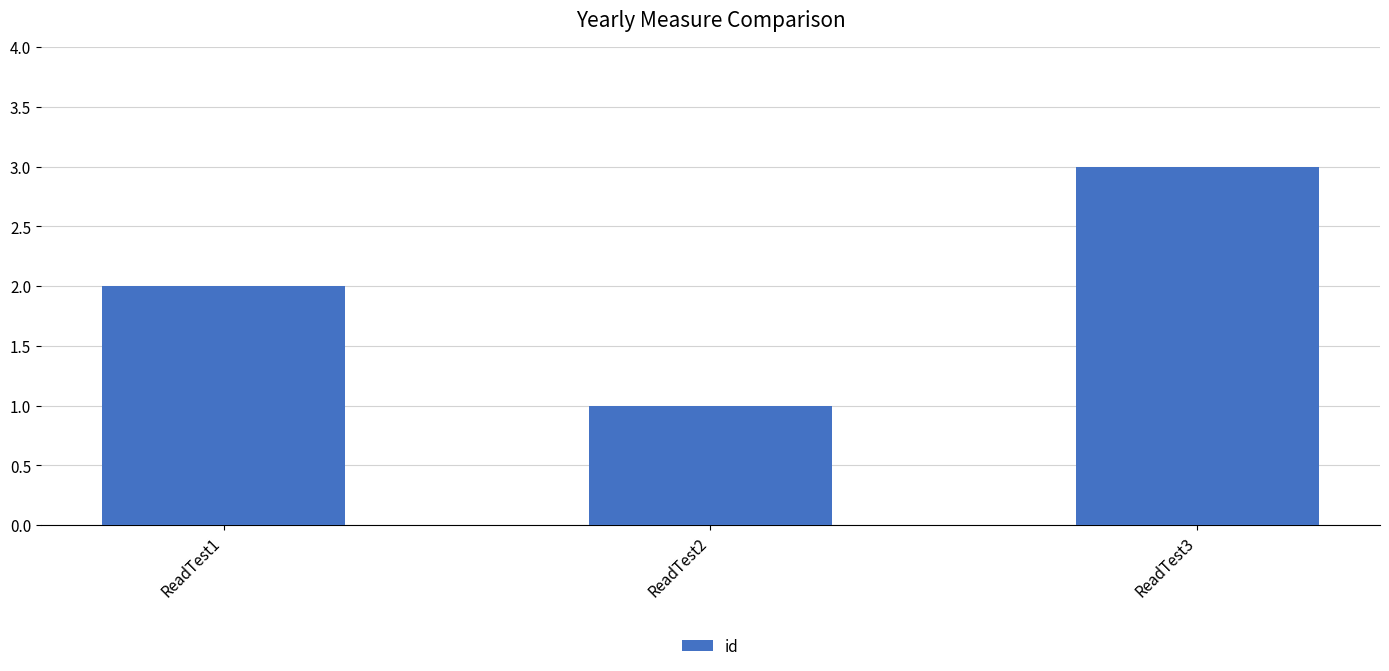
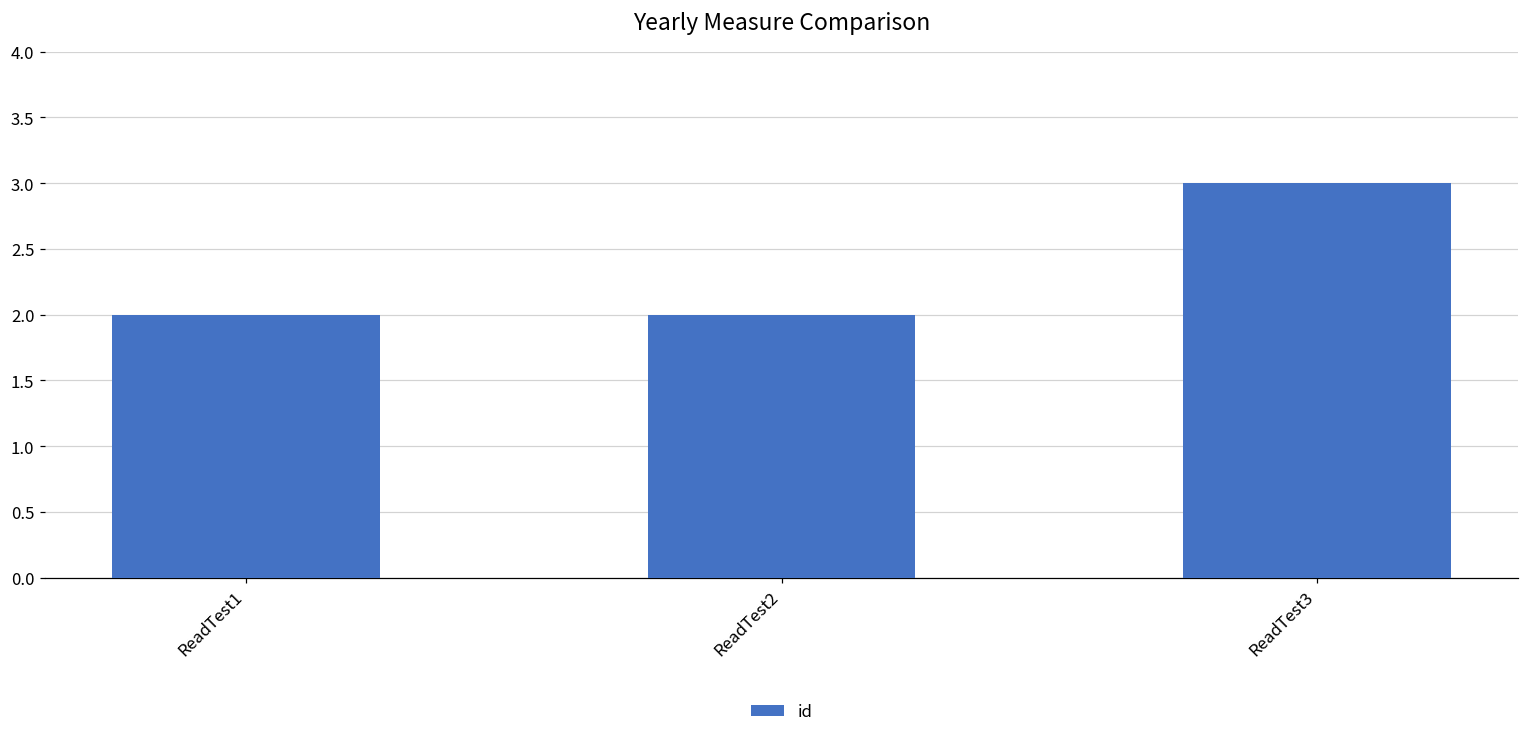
  {
    "ReadTest1": 2,
-   "ReadTest2": 1,
+   "ReadTest2": 2,
    "ReadTest3": 3
  }
